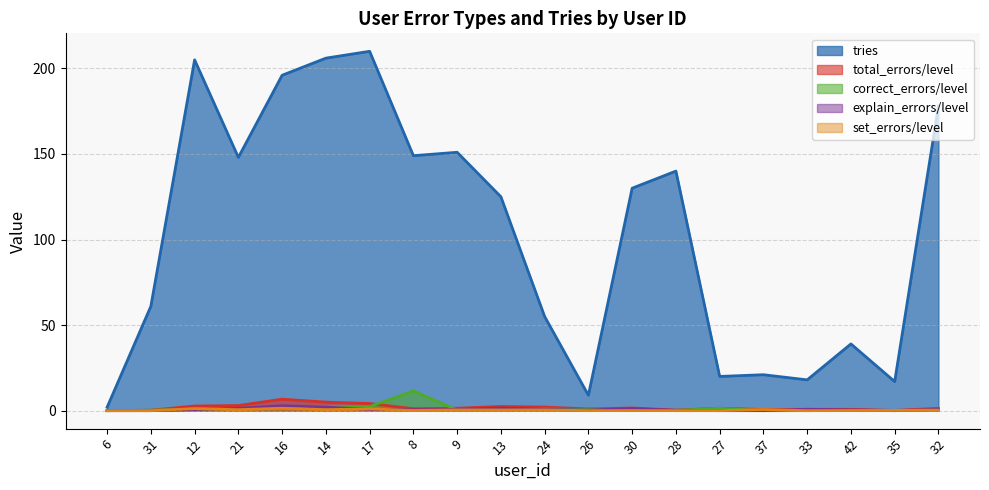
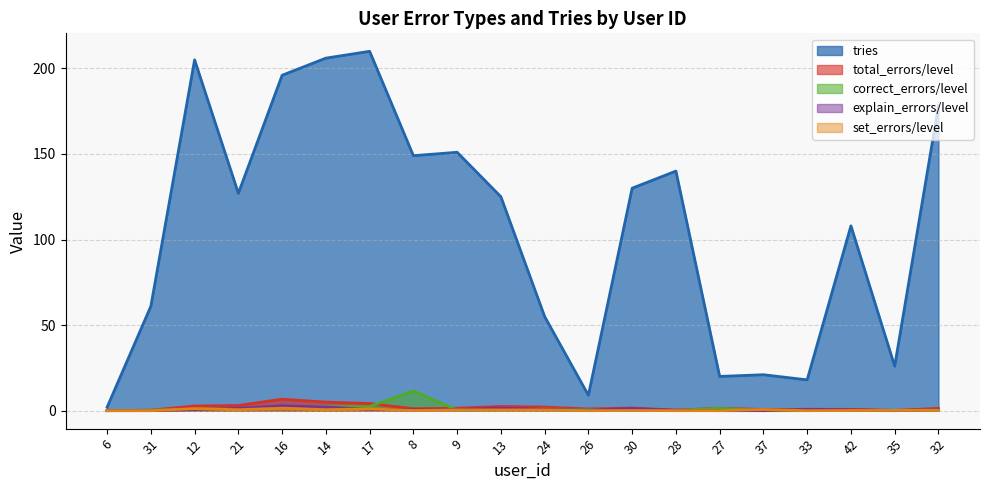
  {
    "tries": {
      "6": 2,
      "31": 61,
      "12": 205,
-     "21": 148,
+     "21": 127,
      "16": 196,
      "14": 206,
      "17": 210,
      "8": 149,
      "9": 151,
      "13": 125,
      "24": 55,
      "26": 9,
      "30": 130,
      "28": 140,
      "27": 20,
      "37": 21,
      "33": 18,
-     "42": 39,
-     "35": 17
+     "42": 108,
+     "35": 26
    },
    "total_errors/level": {
      "12": 3,
      "21": 3,
      "16": 7,
      "14": 5,
      "17": 4
    },
    "correct_errors/level": {
      "8": 12
    },
    "set_errors/level": {
      "14": 1
    }
  }
